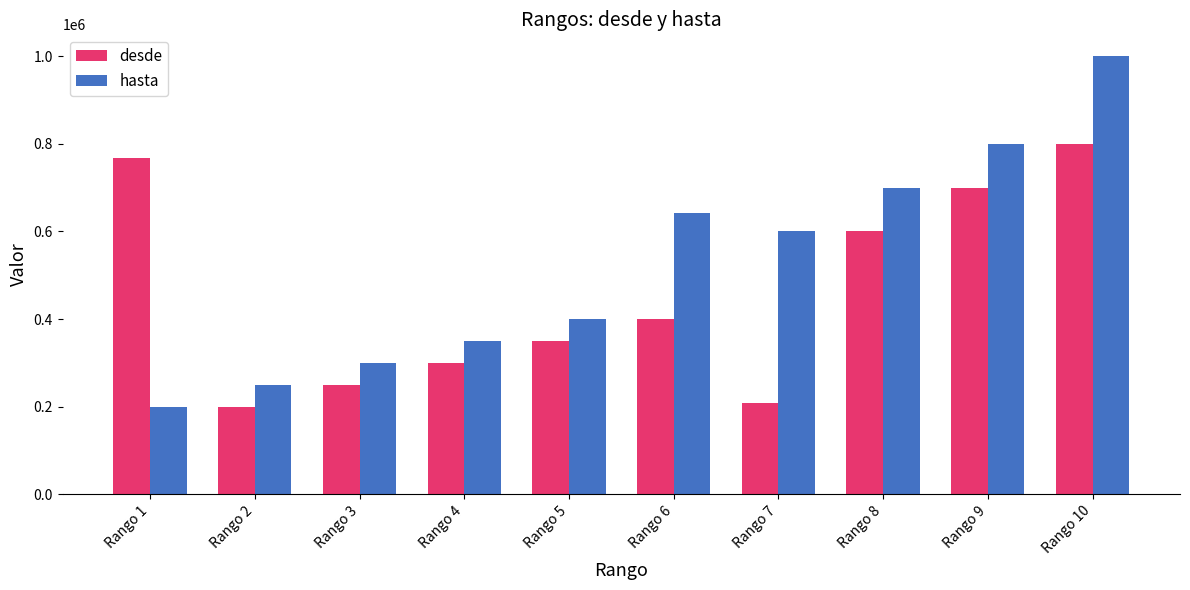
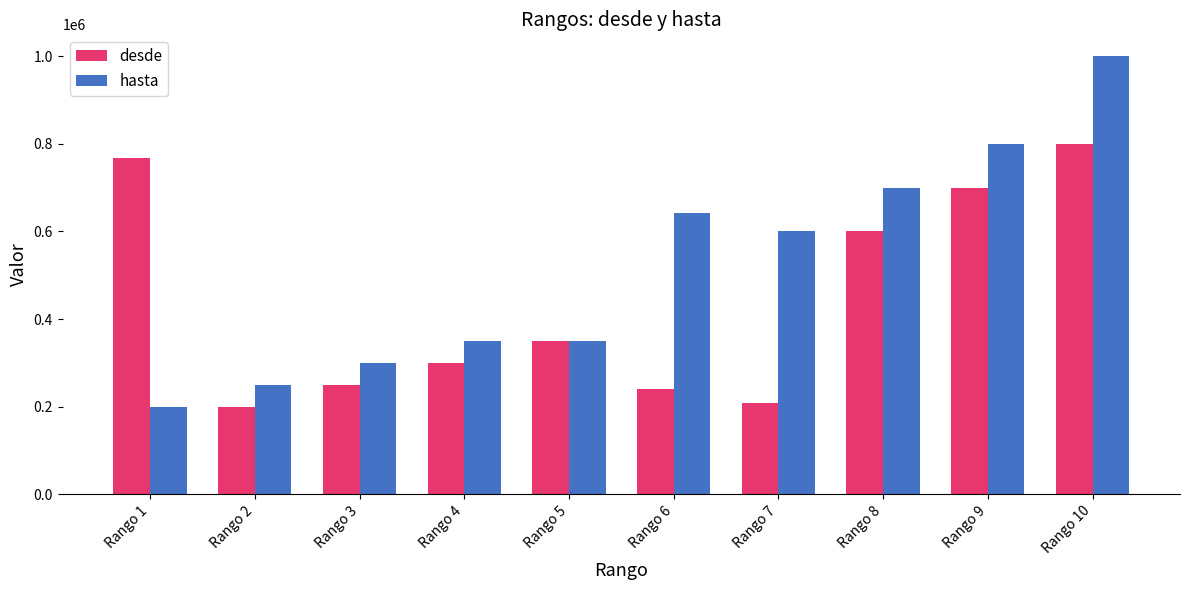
  {
    "desde": {
      "Rango 1": 770000,
      "Rango 2": 200000,
      "Rango 3": 250000,
      "Rango 4": 300000,
      "Rango 5": 350000,
-     "Rango 6": 400000,
+     "Rango 6": 240000,
      "Rango 7": 210000,
      "Rango 8": 600000,
      "Rango 9": 700000,
      "Rango 10": 800000
    },
    "hasta": {
      "Rango 1": 200000,
      "Rango 2": 250000,
      "Rango 3": 300000,
      "Rango 4": 350000,
-     "Rango 5": 400000,
+     "Rango 5": 350000,
      "Rango 6": 640000,
      "Rango 7": 600000,
      "Rango 8": 700000,
      "Rango 9": 800000,
      "Rango 10": 1000000
    }
  }
